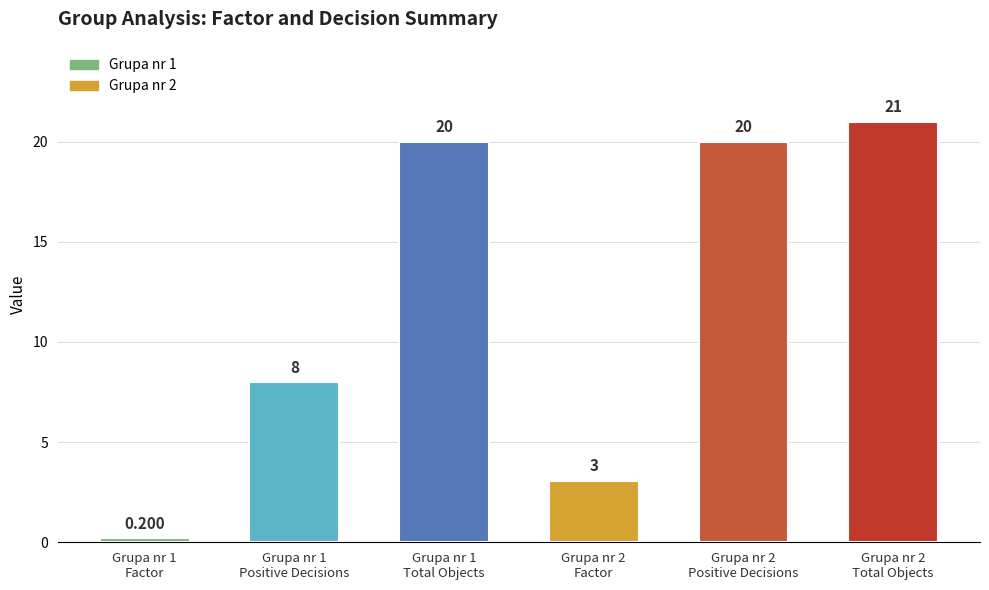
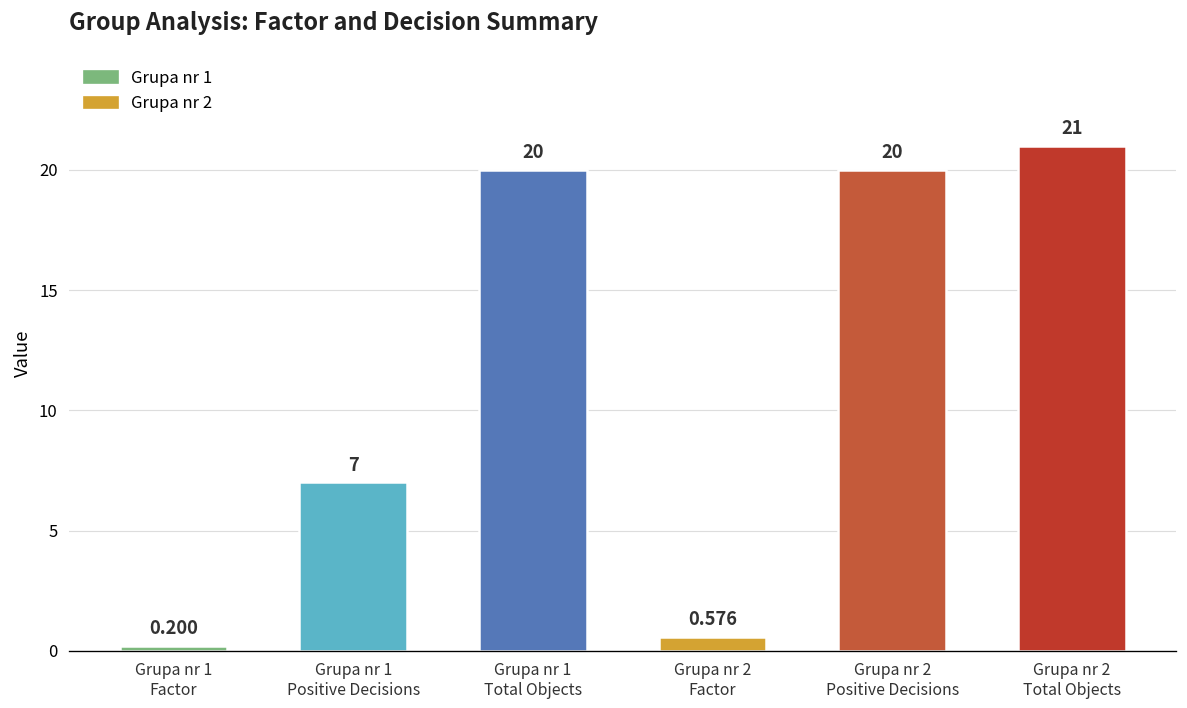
  {
    "Grupa nr 1 Factor": 0.200,
-   "Grupa nr 1 Positive Decisions": 8,
+   "Grupa nr 1 Positive Decisions": 7,
    "Grupa nr 1 Total Objects": 20,
-   "Grupa nr 2 Factor": 3,
+   "Grupa nr 2 Factor": 0.576,
    "Grupa nr 2 Positive Decisions": 20,
    "Grupa nr 2 Total Objects": 21
  }
